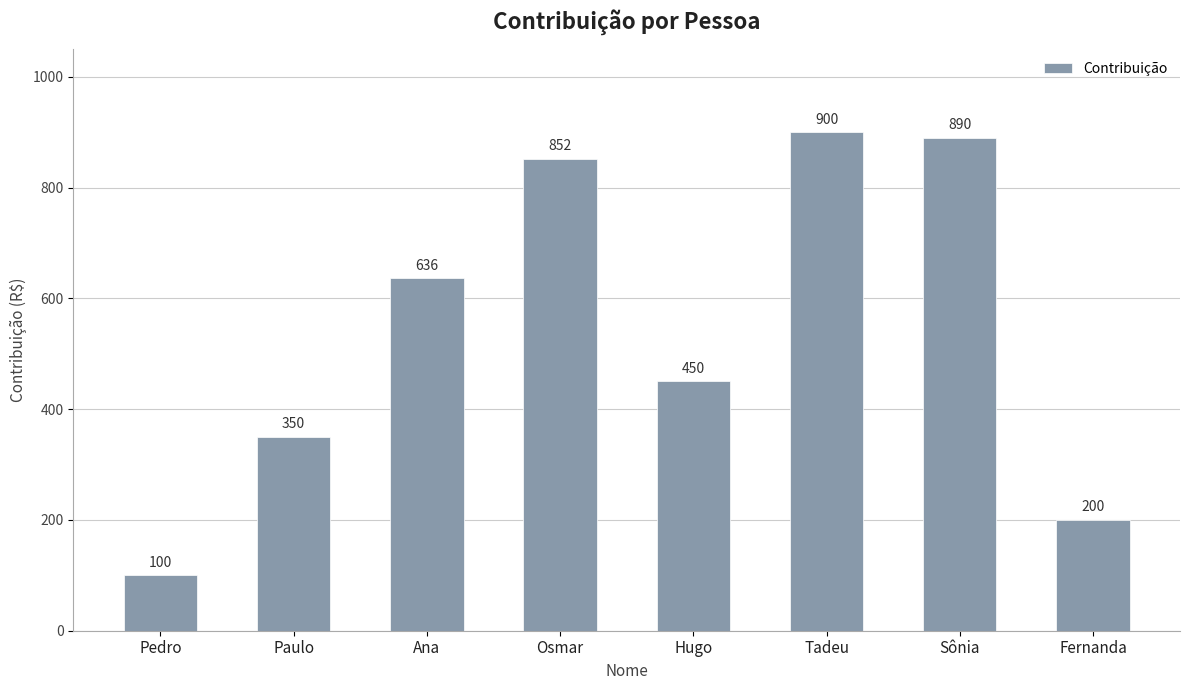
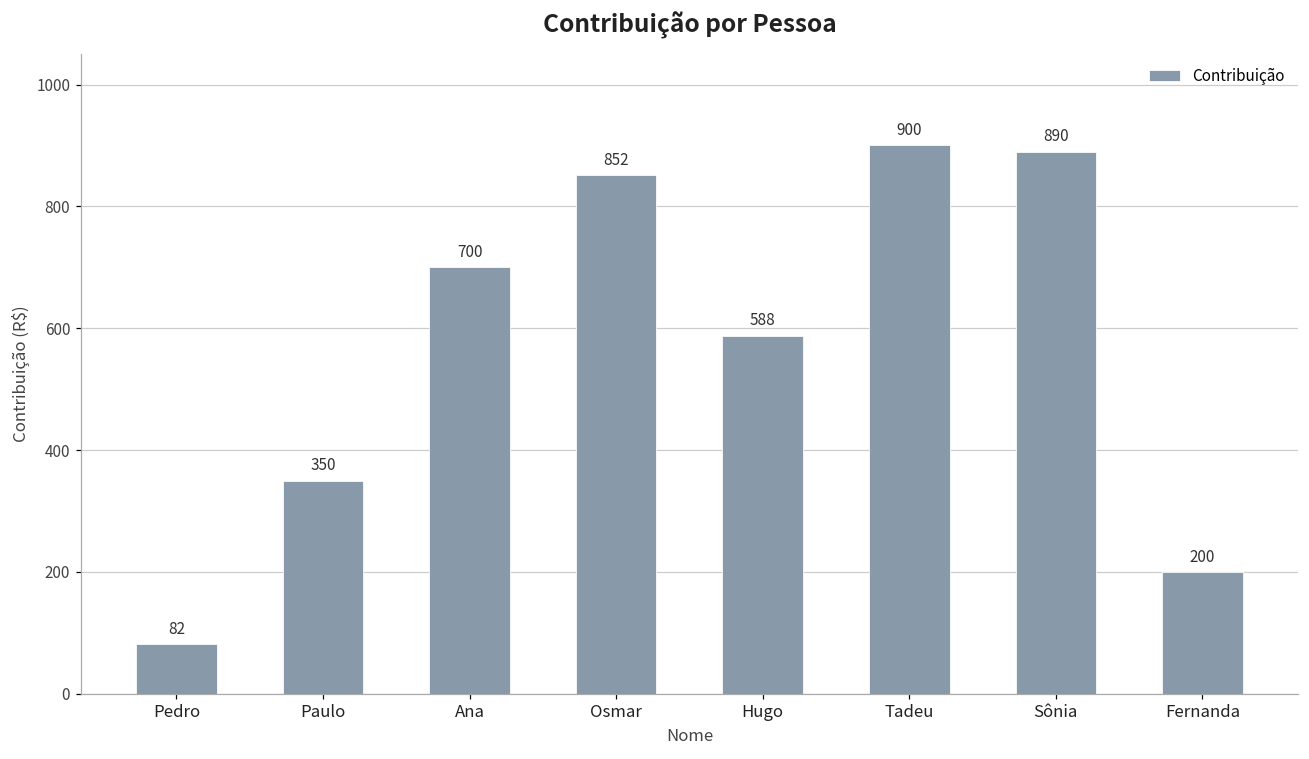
  {
-   "Pedro": 100,
+   "Pedro": 82,
    "Paulo": 350,
-   "Ana": 636,
+   "Ana": 700,
    "Osmar": 852,
-   "Hugo": 450,
+   "Hugo": 588,
    "Tadeu": 900,
    "Sônia": 890,
    "Fernanda": 200
  }
